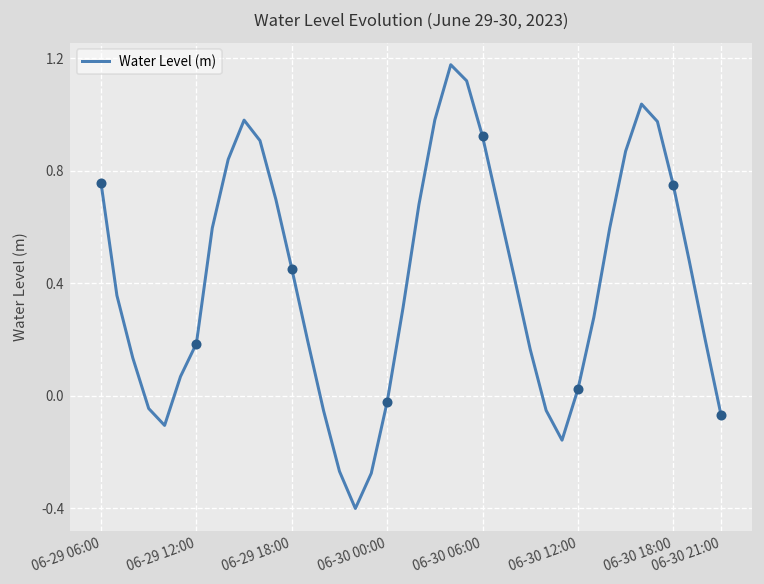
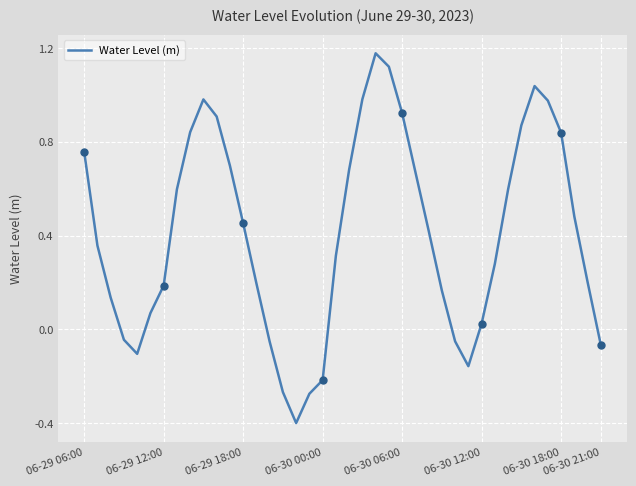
  {
    "Water Level (m)": {
-     "06-30 00:00": -0.02,
-     "06-30 18:00": 0.75
+     "06-30 00:00": -0.22,
+     "06-30 18:00": 0.84
    }
  }
